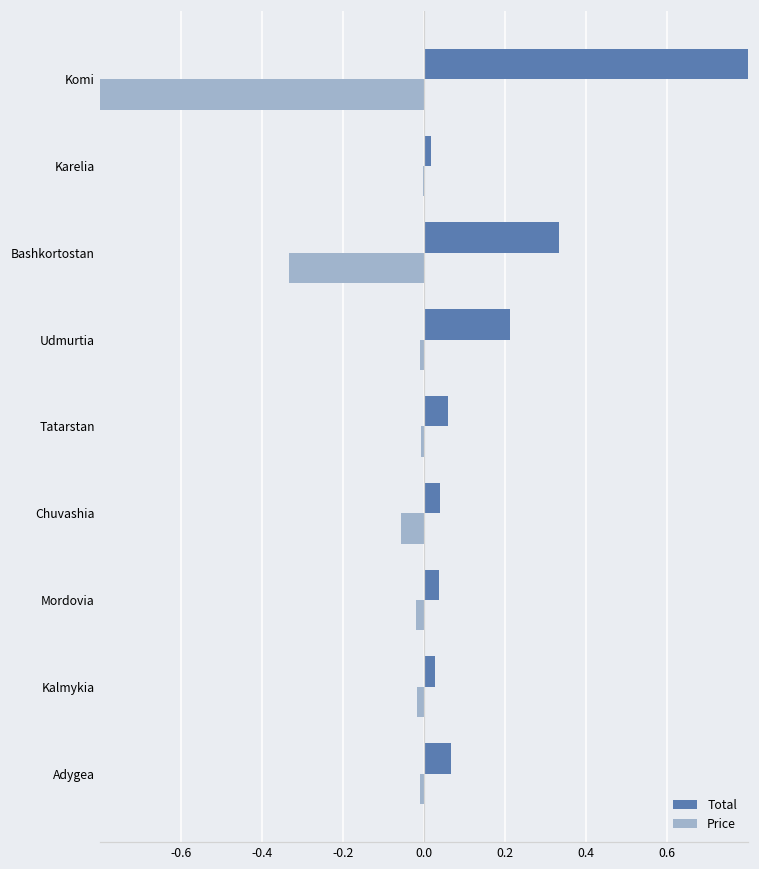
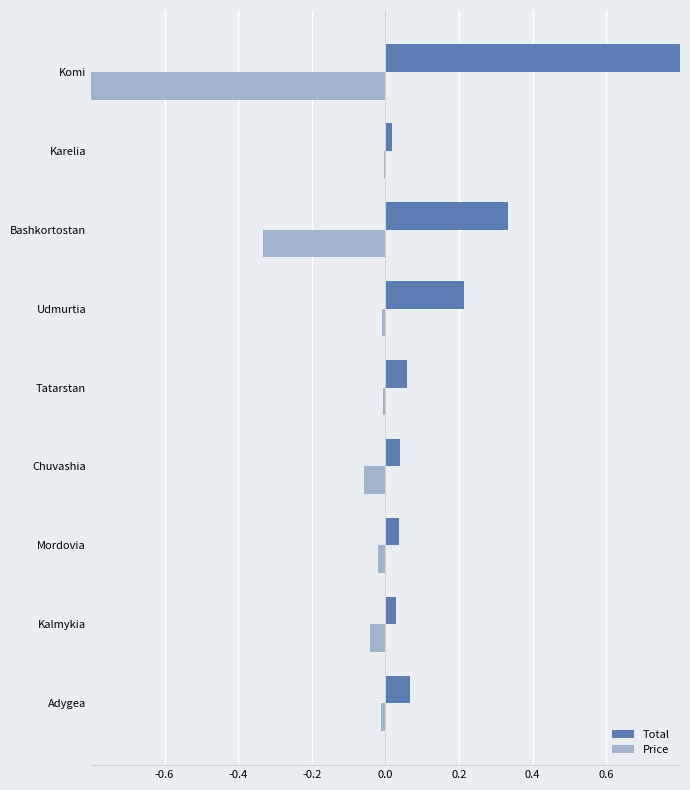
  {
    "Total": {
      "Karelia": 0.02,
      "Bashkortostan": 0.33,
      "Udmurtia": 0.21,
      "Tatarstan": 0.06,
      "Chuvashia": 0.04,
      "Mordovia": 0.04,
      "Kalmykia": 0.03,
      "Adygea": 0.07
    },
    "Price": {
      "Bashkortostan": -0.33,
      "Udmurtia": -0.01,
      "Chuvashia": -0.06,
      "Mordovia": -0.02,
-     "Kalmykia": -0.02,
+     "Kalmykia": -0.04,
      "Adygea": -0.01
    }
  }
